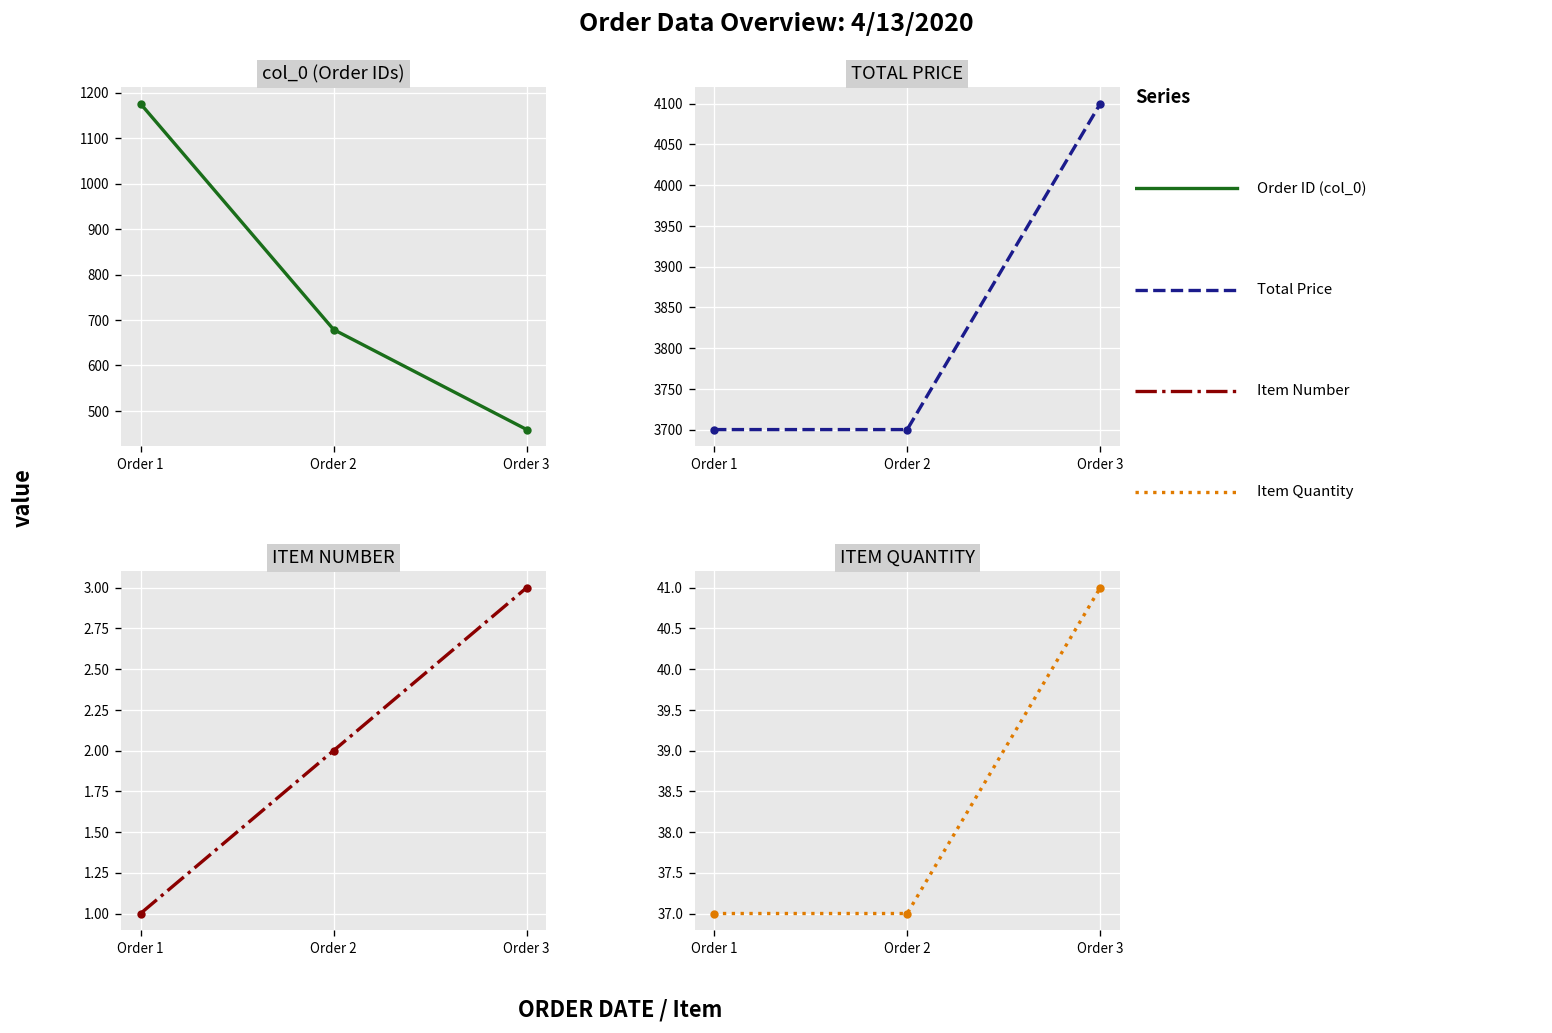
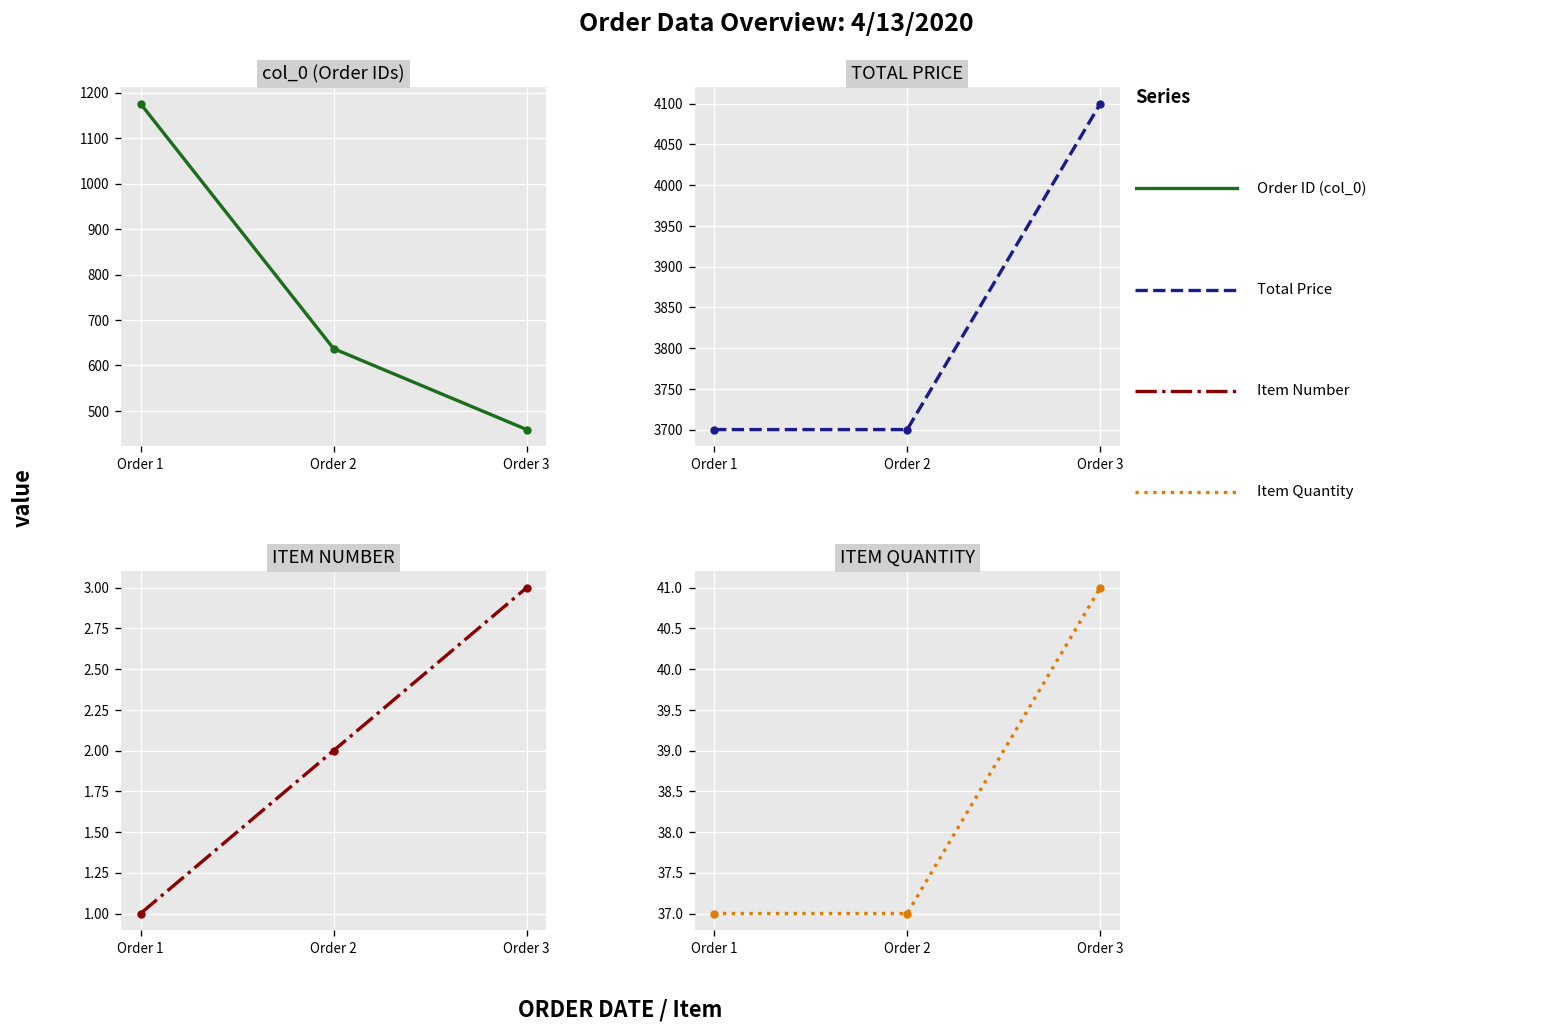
  {
    "col_0 (Order IDs)": {
      "Order 1": 1180,
-     "Order 2": 680,
+     "Order 2": 640,
      "Order 3": 460
    },
    "TOTAL PRICE": {
      "Order 1": 3700,
      "Order 2": 3700,
      "Order 3": 4100
    },
    "ITEM NUMBER": {
      "Order 1": 1.00,
      "Order 2": 2.00,
      "Order 3": 3.00
    },
    "ITEM QUANTITY": {
      "Order 1": 37.0,
      "Order 2": 37.0,
      "Order 3": 41.0
    }
  }
